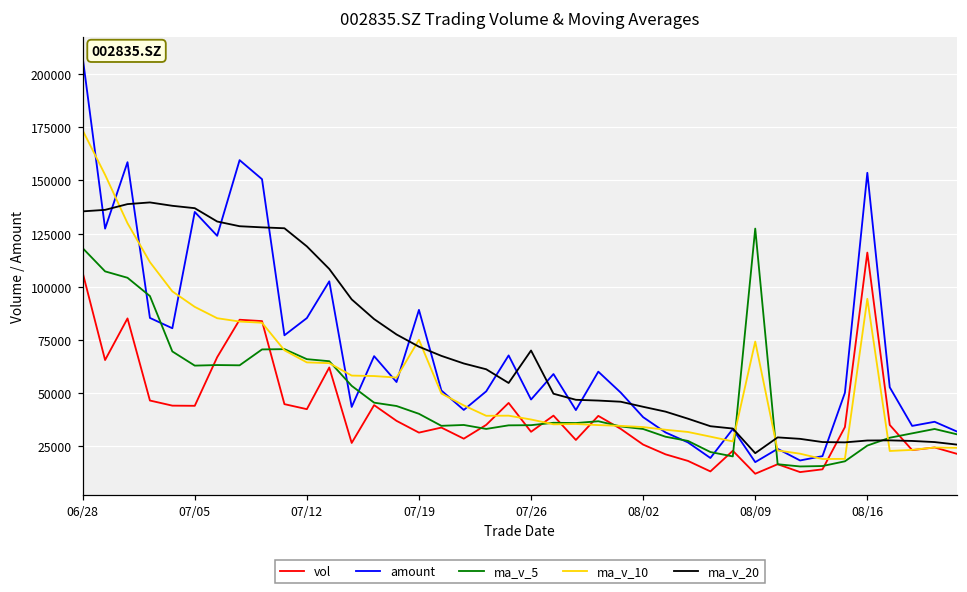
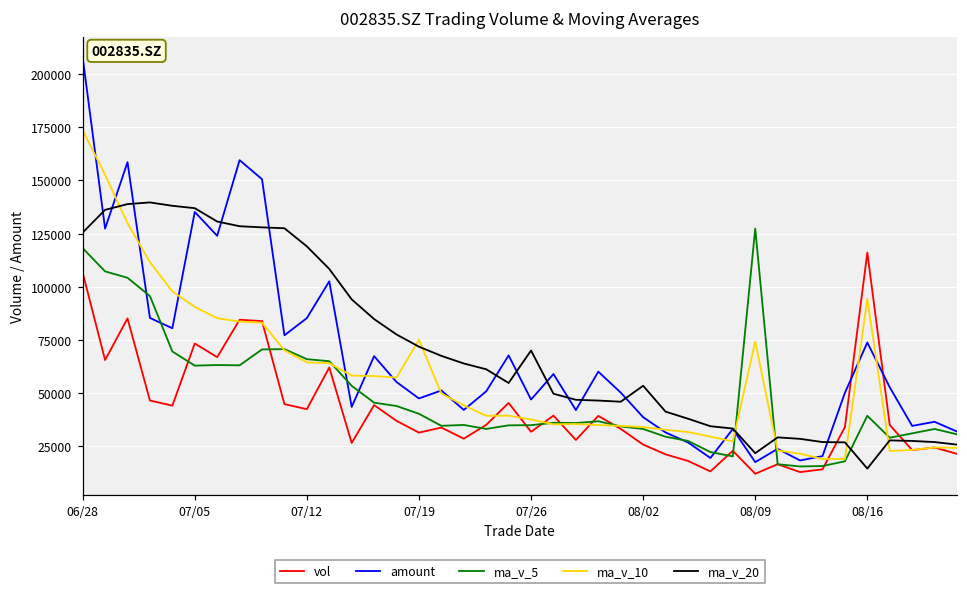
  {
    "vol": {
      "06/28": 107000,
-     "07/05": 44000,
+     "07/05": 73000,
      "07/12": 43000,
      "07/19": 32000,
      "07/26": 32000,
      "08/02": 26000,
      "08/09": 12000,
      "08/16": 116000
    },
    "amount": {
      "07/05": 135000,
      "07/12": 85000,
-     "07/19": 89000,
+     "07/19": 48000,
      "07/26": 47000,
      "08/02": 39000,
      "08/09": 18000,
-     "08/16": 154000
+     "08/16": 74000
    },
    "ma_v_5": {
      "06/28": 118000,
      "07/05": 63000,
      "07/12": 66000,
      "07/19": 40000,
      "07/26": 35000,
      "08/09": 127000,
-     "08/16": 25000
+     "08/16": 39000
    },
    "ma_v_10": {
      "06/28": 174000,
      "07/05": 91000,
      "07/12": 65000,
      "07/19": 75000,
      "07/26": 38000,
      "08/09": 74000,
      "08/16": 94000
    },
    "ma_v_20": {
-     "06/28": 135000,
+     "06/28": 126000,
      "07/05": 137000,
      "07/12": 119000,
      "07/19": 72000,
      "07/26": 70000,
-     "08/02": 44000,
+     "08/02": 54000,
      "08/09": 22000,
-     "08/16": 28000
+     "08/16": 15000
    }
  }
